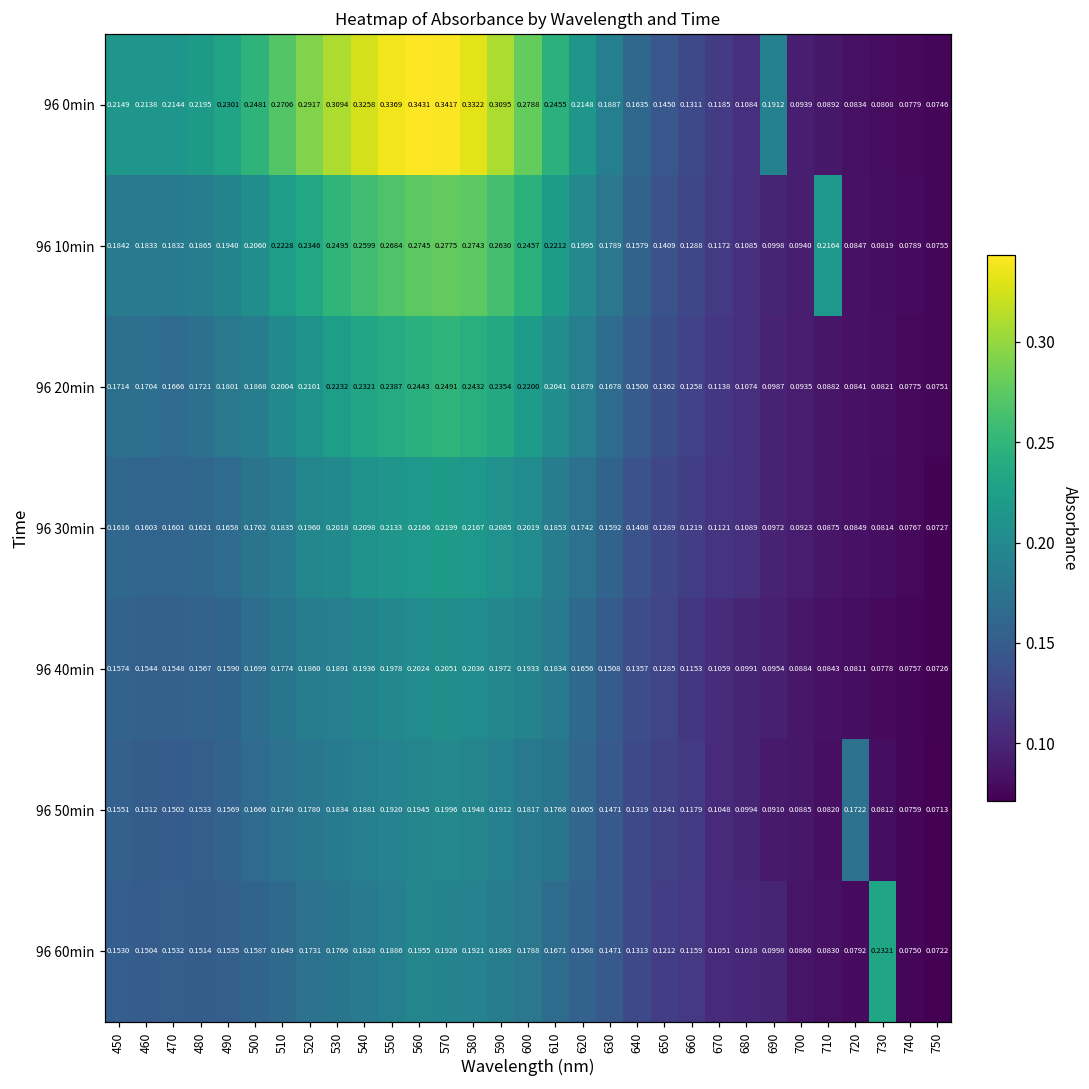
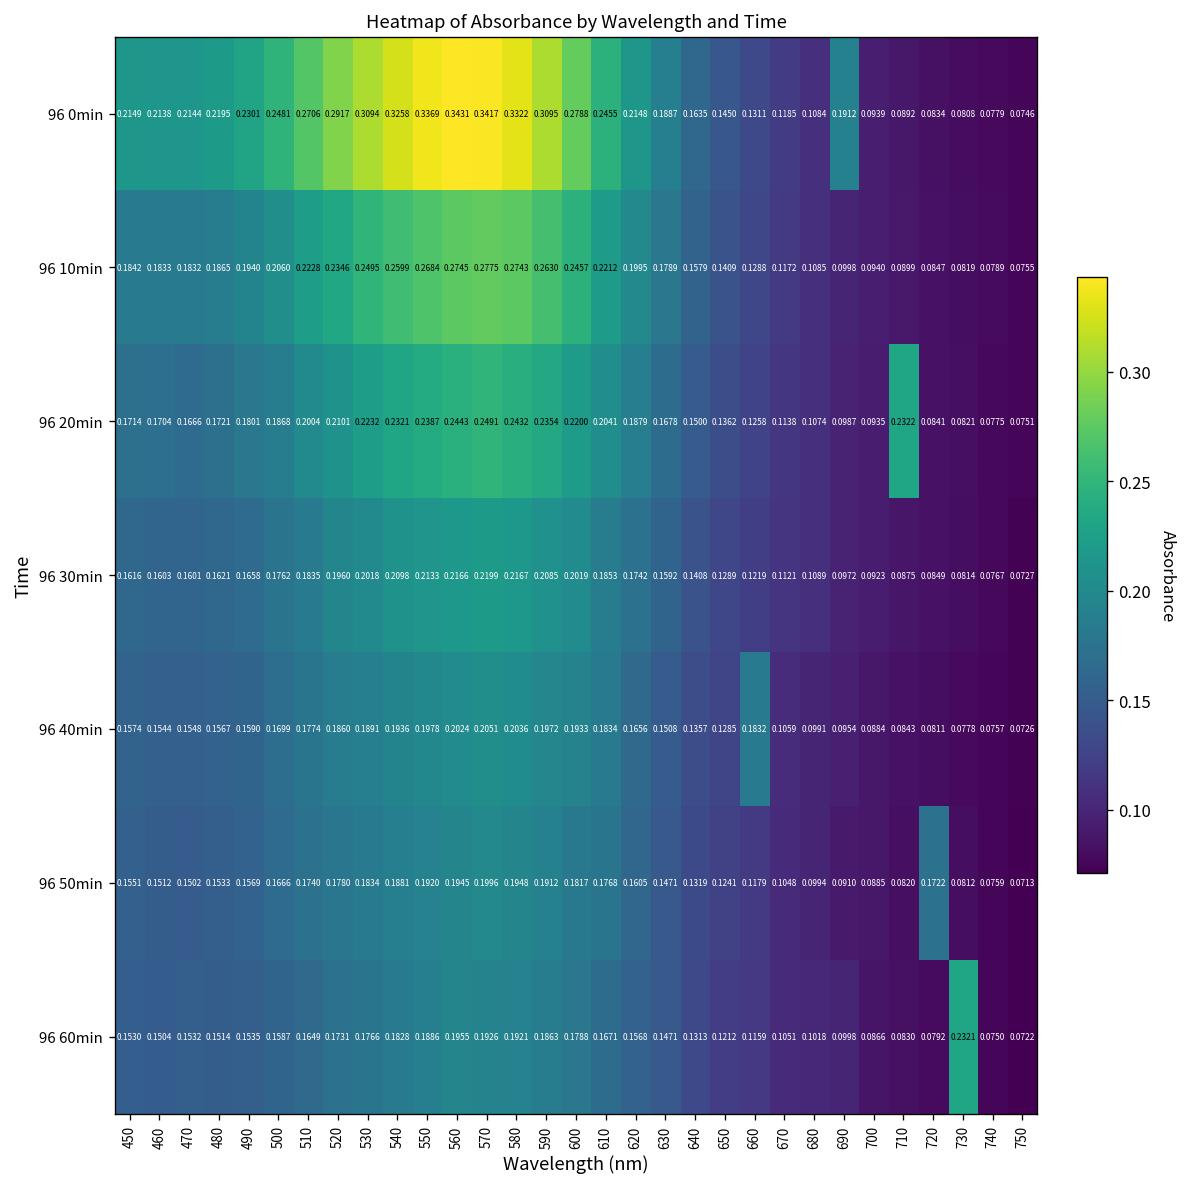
  {
    "96 10min": {
      "450": 0.1842,
      "460": 0.1833,
      "470": 0.1832,
      "480": 0.1865,
      "490": 0.1940,
      "500": 0.2060,
      "510": 0.2228,
      "520": 0.2346,
      "530": 0.2495,
      "540": 0.2599,
      "550": 0.2684,
      "560": 0.2745,
      "570": 0.2775,
      "580": 0.2743,
      "590": 0.2630,
      "600": 0.2457,
      "610": 0.2212,
      "620": 0.1995,
      "630": 0.1789,
      "640": 0.1579,
      "650": 0.1409,
      "660": 0.1288,
      "670": 0.1172,
      "680": 0.1085,
      "690": 0.0998,
      "700": 0.0940,
-     "710": 0.2164,
+     "710": 0.0899,
      "720": 0.0847,
      "730": 0.0819,
      "740": 0.0789,
      "750": 0.0755
    },
    "96 20min": {
      "450": 0.1714,
      "460": 0.1704,
      "470": 0.1666,
      "480": 0.1721,
      "490": 0.1801,
      "500": 0.1868,
      "510": 0.2004,
      "520": 0.2101,
      "530": 0.2232,
      "540": 0.2321,
      "550": 0.2387,
      "560": 0.2443,
      "570": 0.2491,
      "580": 0.2432,
      "590": 0.2354,
      "600": 0.2200,
      "610": 0.2041,
      "620": 0.1879,
      "630": 0.1678,
      "640": 0.1500,
      "650": 0.1362,
      "660": 0.1258,
      "670": 0.1138,
      "680": 0.1074,
      "690": 0.0987,
      "700": 0.0935,
-     "710": 0.0882,
+     "710": 0.2322,
      "720": 0.0841,
      "730": 0.0821,
      "740": 0.0775,
      "750": 0.0751
    },
    "96 40min": {
      "450": 0.1574,
      "460": 0.1544,
      "470": 0.1548,
      "480": 0.1567,
      "490": 0.1590,
      "500": 0.1699,
      "510": 0.1774,
      "520": 0.1860,
      "530": 0.1891,
      "540": 0.1936,
      "550": 0.1978,
      "560": 0.2024,
      "570": 0.2051,
      "580": 0.2036,
      "590": 0.1972,
      "600": 0.1933,
      "610": 0.1834,
      "620": 0.1656,
      "630": 0.1508,
      "640": 0.1357,
      "650": 0.1285,
-     "660": 0.1153,
+     "660": 0.1832,
      "670": 0.1059,
      "680": 0.0991,
      "690": 0.0954,
      "700": 0.0884,
      "710": 0.0843,
      "720": 0.0811,
      "730": 0.0778,
      "740": 0.0757,
      "750": 0.0726
    }
  }
